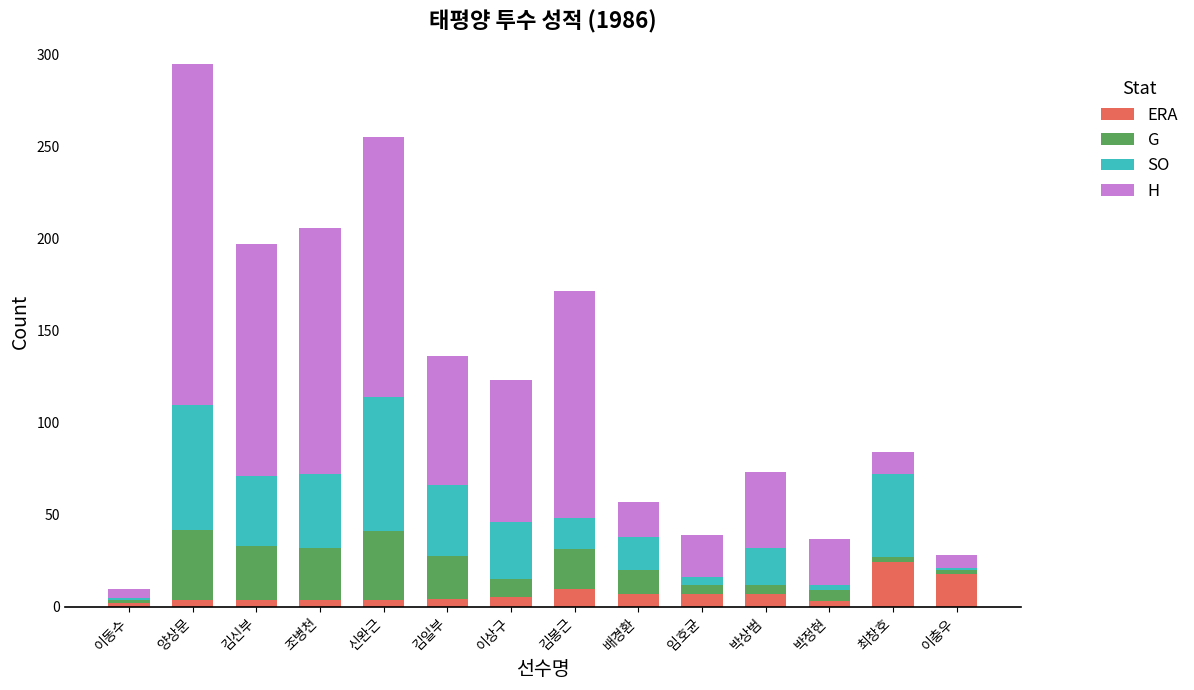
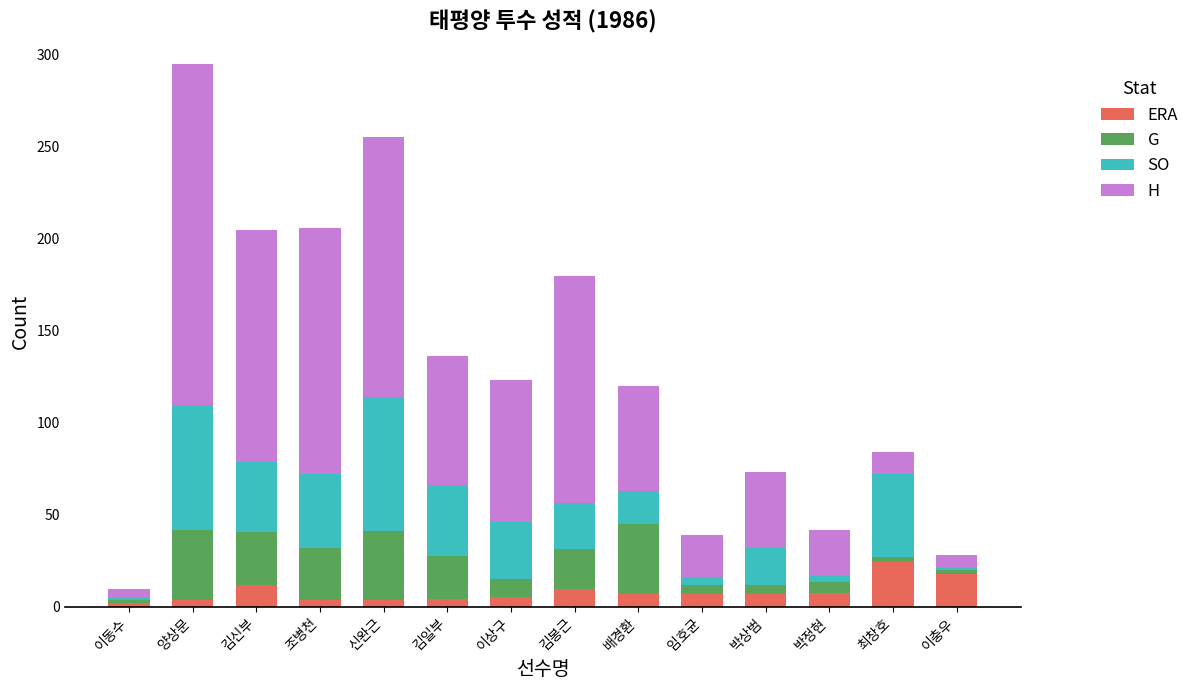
  {
    "ERA": {
      "이동수": 2,
      "양상문": 4,
-     "김신부": 4,
+     "김신부": 12,
      "조병천": 4,
      "신완근": 4,
      "김일부": 4,
      "이상구": 5,
      "김봉근": 9,
      "배경환": 7,
      "임호균": 7,
      "박상범": 7,
-     "박정현": 3,
+     "박정현": 8,
      "최창호": 24,
      "이충우": 18
    },
    "G": {
      "이동수": 2,
      "양상문": 38,
      "김신부": 29,
      "조병천": 28,
      "신완근": 37,
      "김일부": 23,
      "이상구": 10,
      "김봉근": 22,
-     "배경환": 13,
+     "배경환": 38,
      "임호균": 5,
      "박상범": 5,
      "박정현": 6,
      "최창호": 3,
      "이충우": 2
    },
    "SO": {
      "양상문": 68,
      "김신부": 38,
      "조병천": 40,
      "신완근": 73,
      "김일부": 39,
      "이상구": 31,
-     "김봉근": 17,
+     "김봉근": 25,
      "배경환": 18,
      "임호균": 4,
      "박상범": 20,
      "박정현": 3,
      "최창호": 45
    },
    "H": {
      "이동수": 5,
      "양상문": 185,
      "김신부": 126,
      "조병천": 134,
      "신완근": 141,
      "김일부": 70,
      "이상구": 77,
      "김봉근": 123,
-     "배경환": 19,
+     "배경환": 57,
      "임호균": 23,
      "박상범": 41,
      "박정현": 25,
      "최창호": 12,
      "이충우": 7
    }
  }
